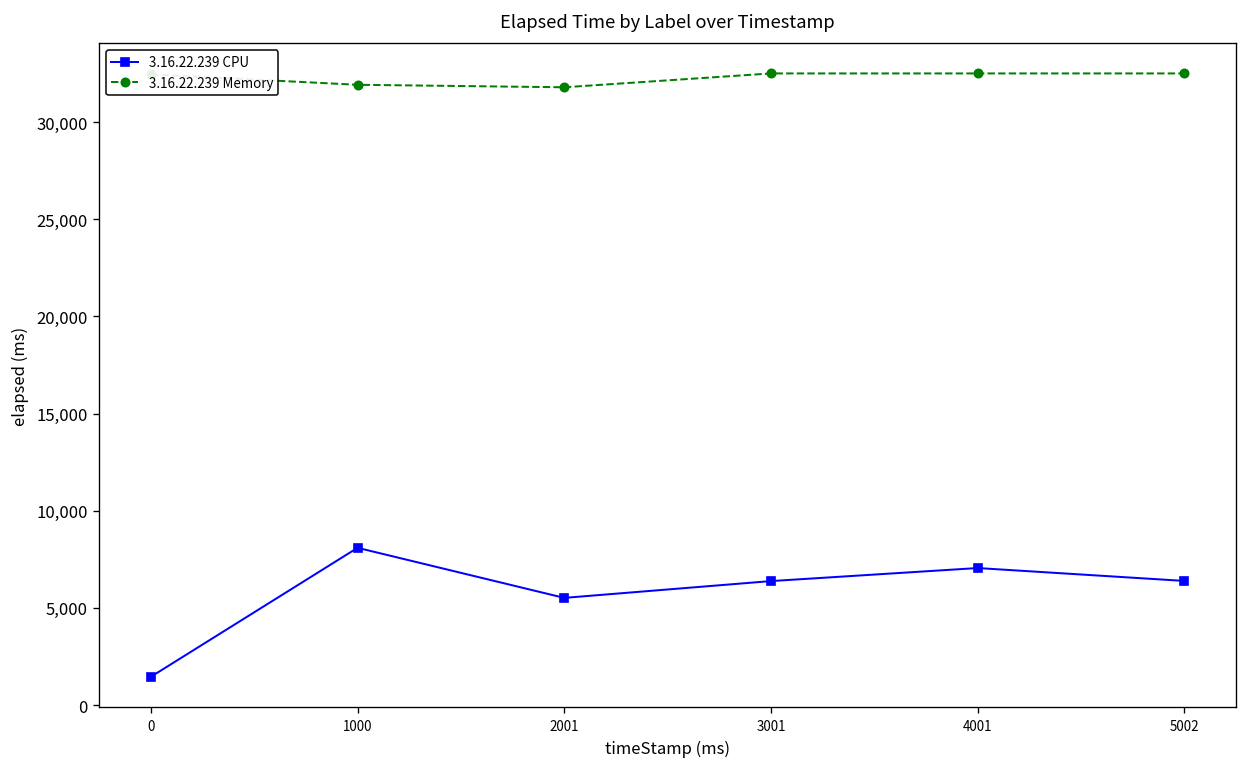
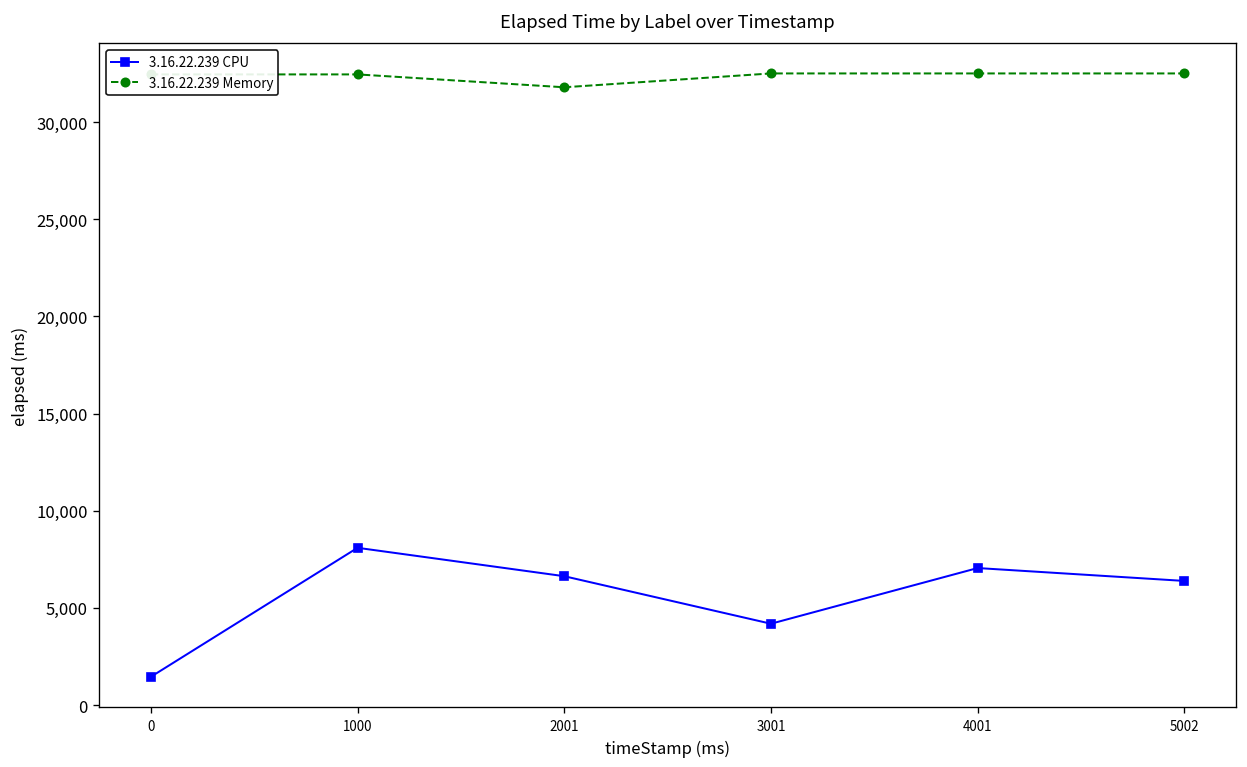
  {
    "3.16.22.239 CPU": {
      "0": "1,500",
      "1000": "8,100",
-     "2001": "5,500",
-     "3001": "6,400",
+     "2001": "6,600",
+     "3001": "4,200",
      "4001": "7,100",
      "5002": "6,400"
    },
    "3.16.22.239 Memory": {
-     "1000": "31,900",
+     "1000": "32,400",
      "2001": "31,800",
      "3001": "32,500",
      "4001": "32,500",
      "5002": "32,500"
    }
  }
